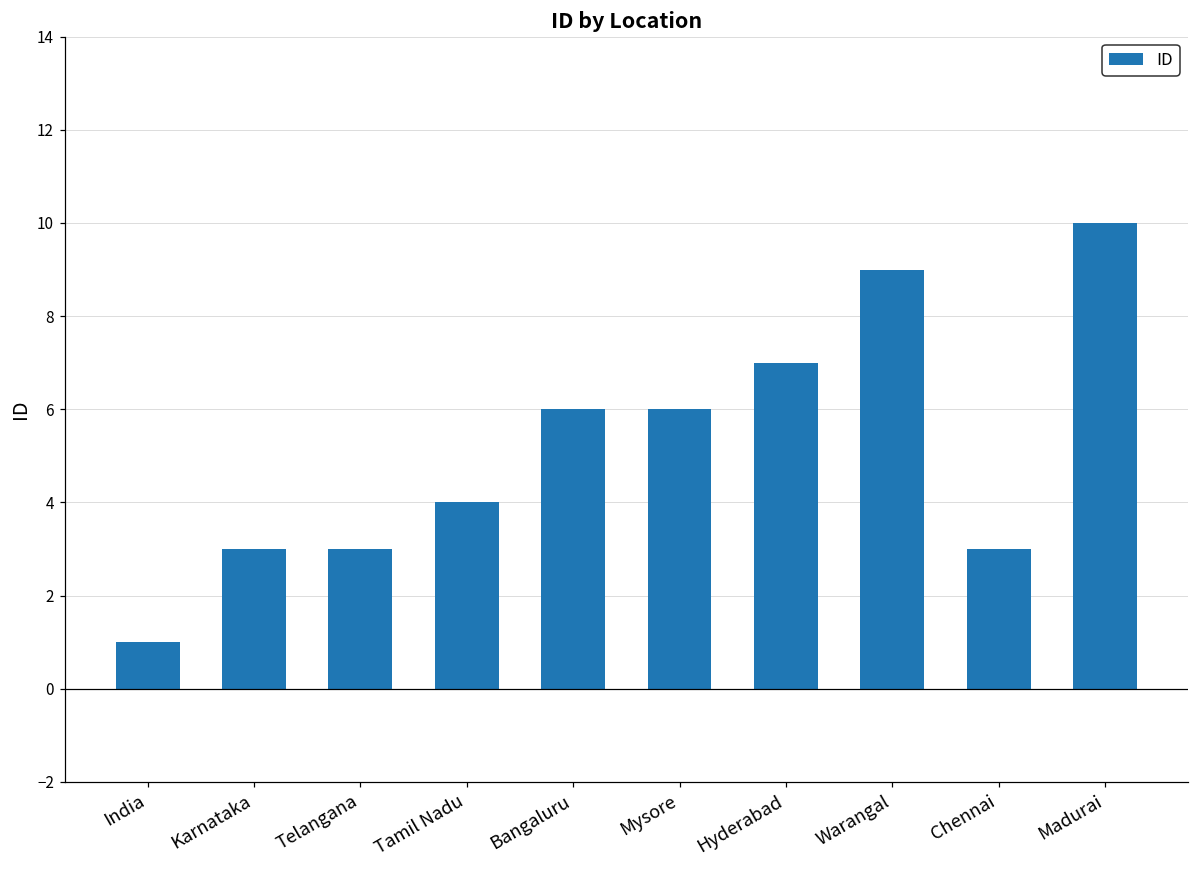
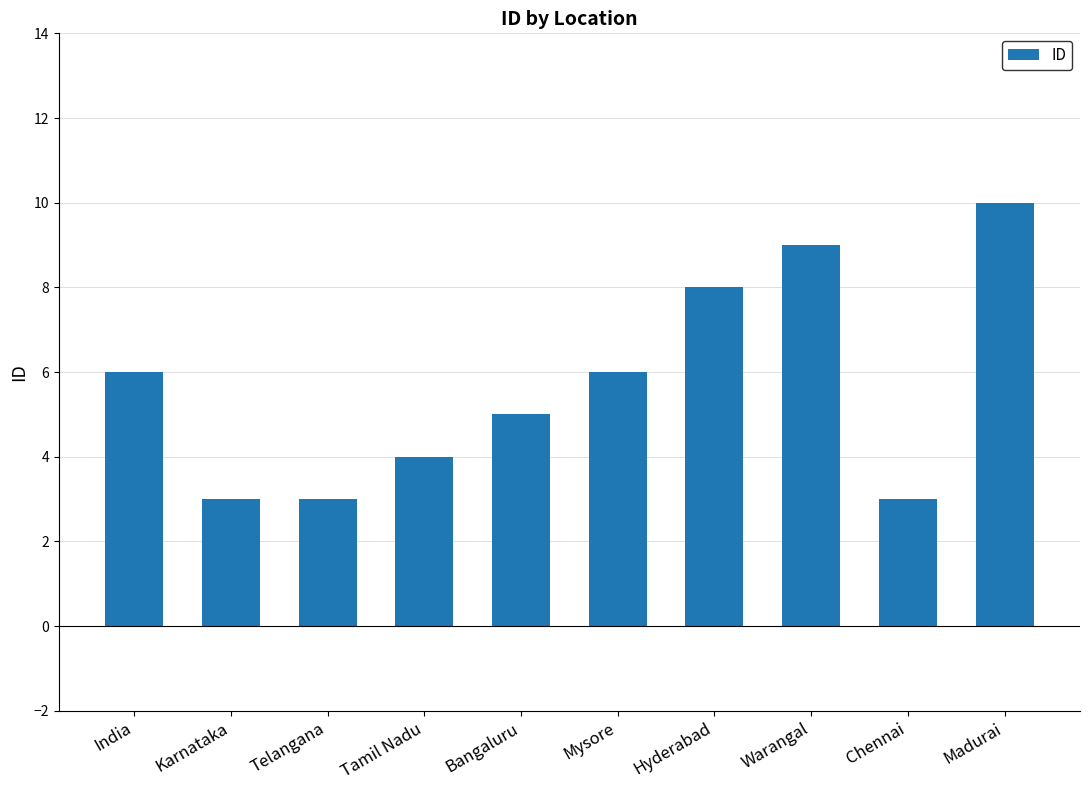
  {
-   "India": 1,
+   "India": 6,
    "Karnataka": 3,
    "Telangana": 3,
    "Tamil Nadu": 4,
-   "Bangaluru": 6,
+   "Bangaluru": 5,
    "Mysore": 6,
-   "Hyderabad": 7,
+   "Hyderabad": 8,
    "Warangal": 9,
    "Chennai": 3,
    "Madurai": 10
  }
